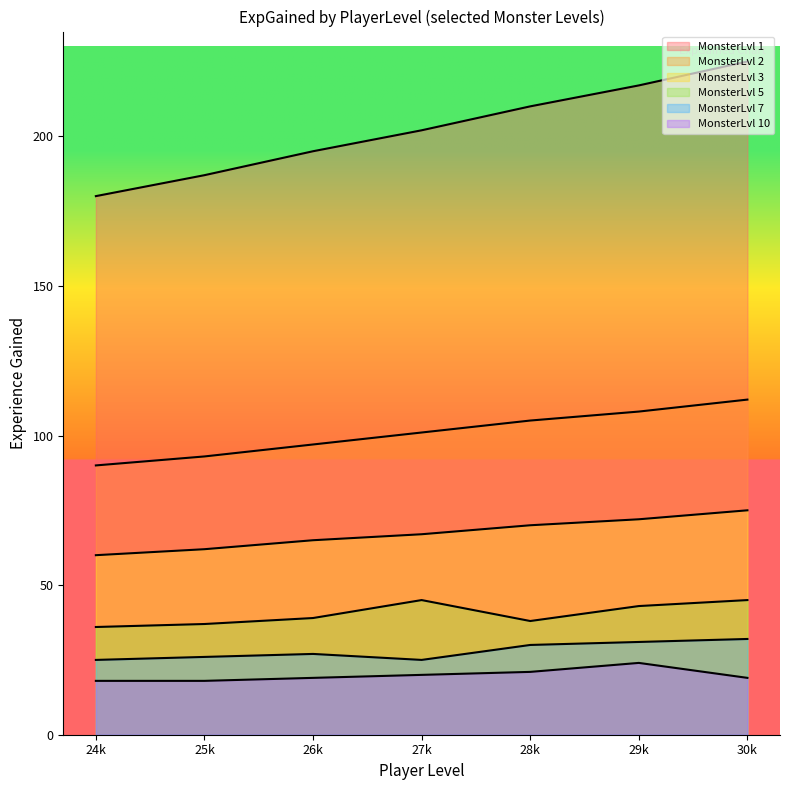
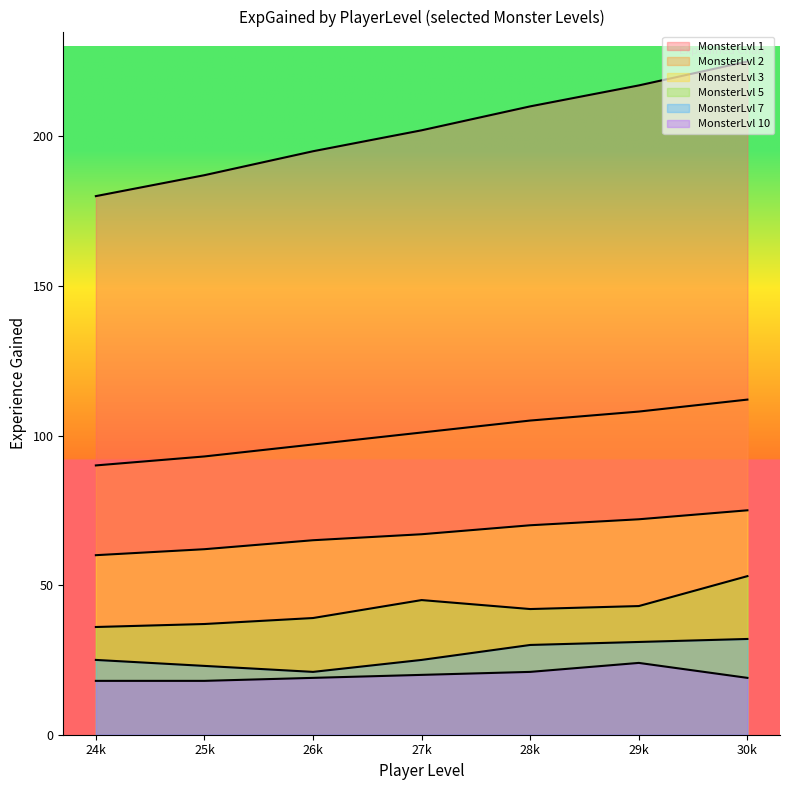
  {
    "MonsterLvl 5": {
      "24k": 36,
      "25k": 37,
      "26k": 39,
      "27k": 45,
-     "28k": 38,
+     "28k": 42,
      "29k": 43,
-     "30k": 45
+     "30k": 53
    },
    "MonsterLvl 7": {
      "24k": 25,
-     "25k": 26,
-     "26k": 27,
+     "25k": 23,
+     "26k": 21,
      "27k": 25,
      "28k": 30,
      "29k": 31,
      "30k": 32
    },
    "MonsterLvl 10": {
      "24k": 18,
      "25k": 18,
      "26k": 19,
      "27k": 20,
      "28k": 21,
      "29k": 24,
      "30k": 19
    }
  }
